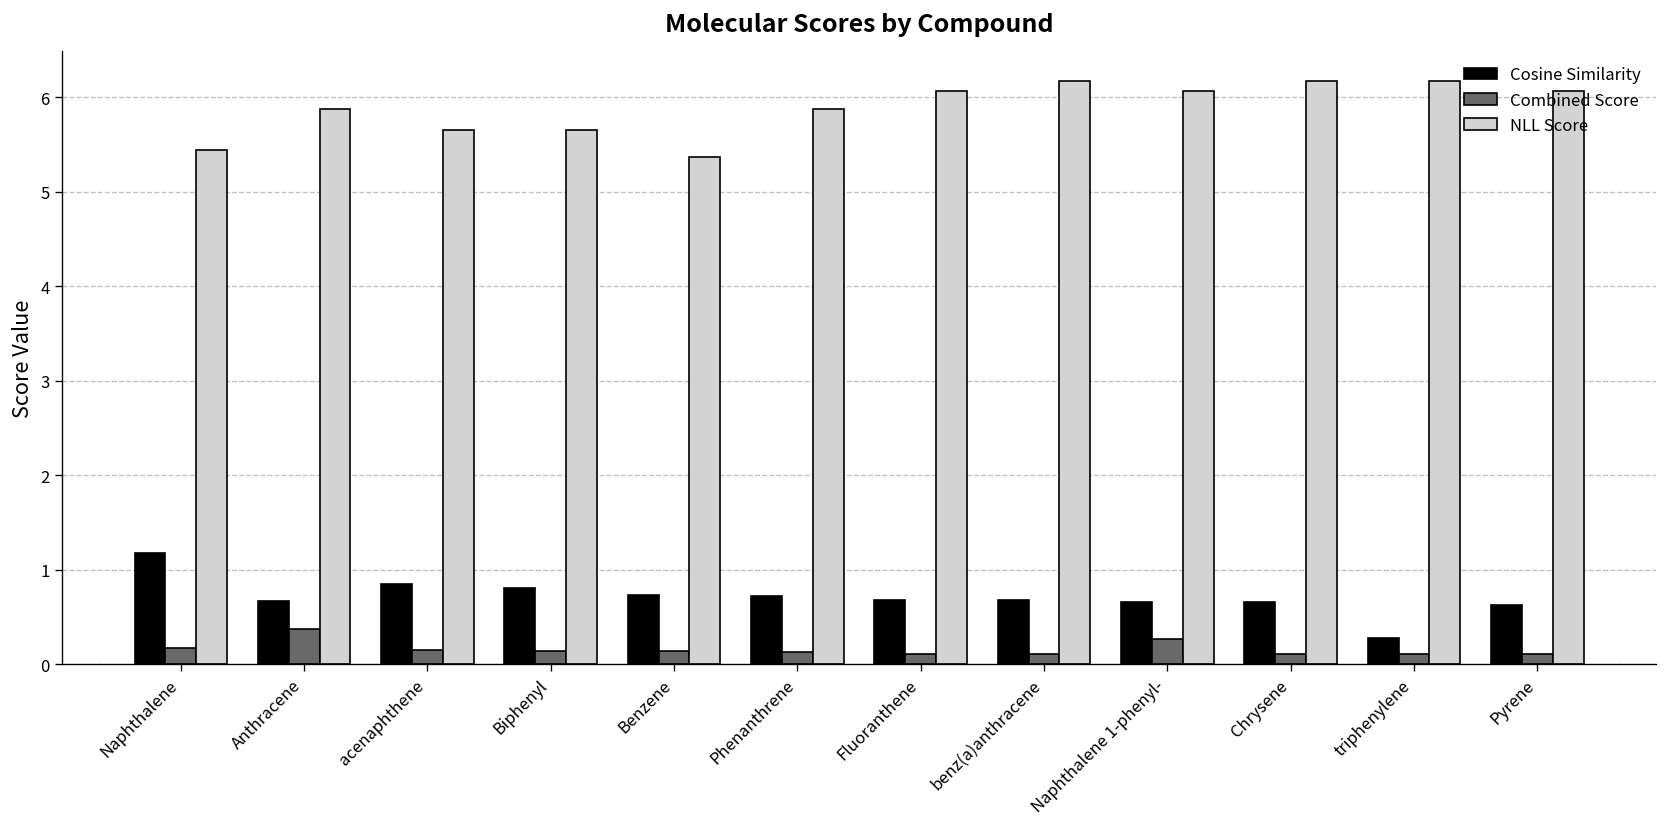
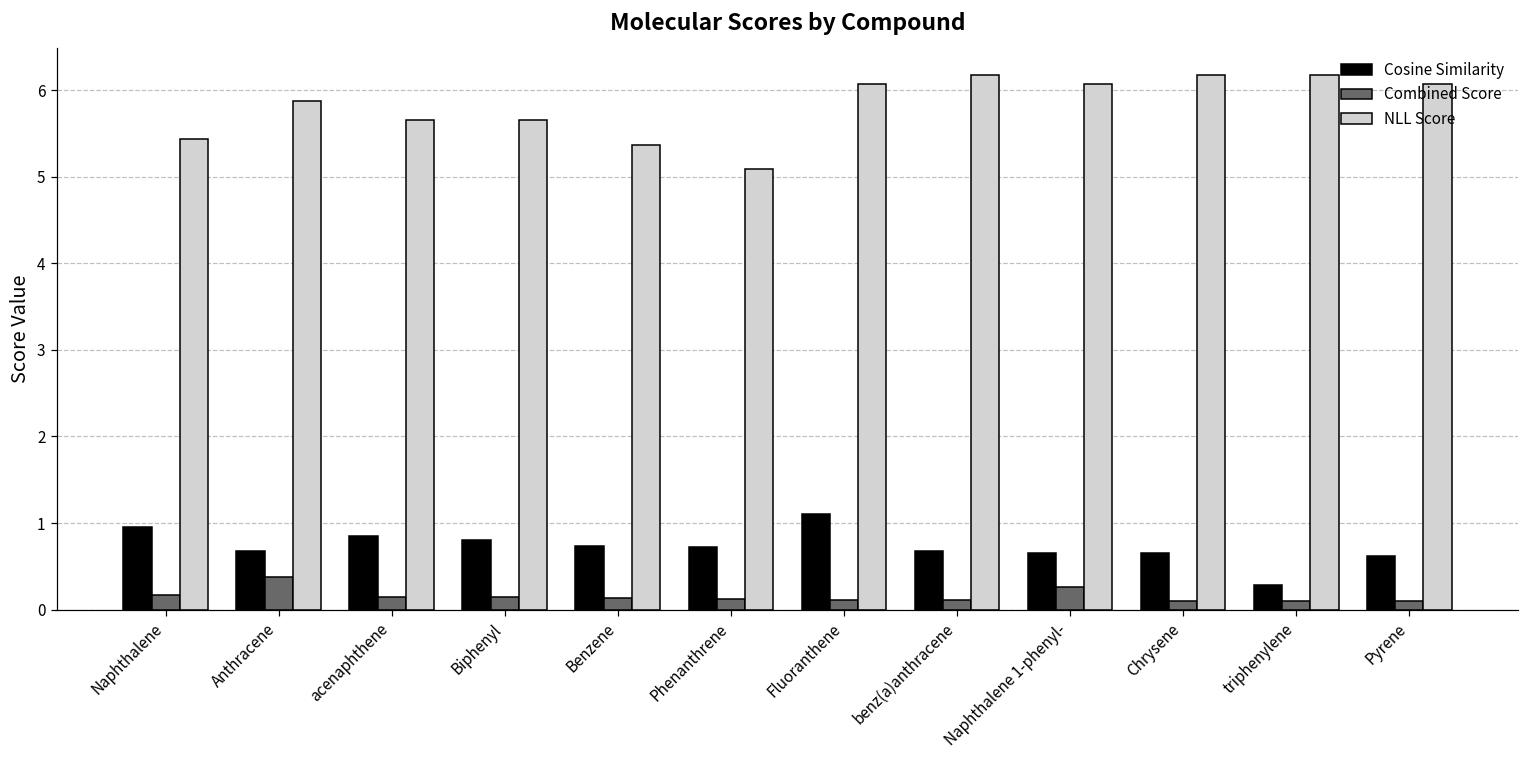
  {
    "Cosine Similarity": {
-     "Naphthalene": 1.2,
+     "Naphthalene": 1.0,
      "Anthracene": 0.7,
      "acenaphthene": 0.8,
      "Biphenyl": 0.8,
      "Benzene": 0.7,
      "Phenanthrene": 0.7,
-     "Fluoranthene": 0.7,
+     "Fluoranthene": 1.1,
      "benz(a)anthracene": 0.7,
      "Naphthalene 1-phenyl-": 0.7,
      "Chrysene": 0.7,
      "triphenylene": 0.3,
      "Pyrene": 0.6
    },
    "Combined Score": {
      "Naphthalene": 0.2,
      "Anthracene": 0.4,
      "acenaphthene": 0.2,
      "Biphenyl": 0.1,
      "Benzene": 0.1,
      "Phenanthrene": 0.1,
      "Fluoranthene": 0.1,
      "benz(a)anthracene": 0.1,
      "Naphthalene 1-phenyl-": 0.3,
      "Chrysene": 0.1,
      "triphenylene": 0.1,
      "Pyrene": 0.1
    },
    "NLL Score": {
      "Naphthalene": 5.4,
      "Anthracene": 5.9,
      "acenaphthene": 5.7,
      "Biphenyl": 5.7,
      "Benzene": 5.4,
-     "Phenanthrene": 5.9,
+     "Phenanthrene": 5.1,
      "Fluoranthene": 6.1,
      "benz(a)anthracene": 6.2,
      "Naphthalene 1-phenyl-": 6.1,
      "Chrysene": 6.2,
      "triphenylene": 6.2,
      "Pyrene": 6.1
    }
  }
